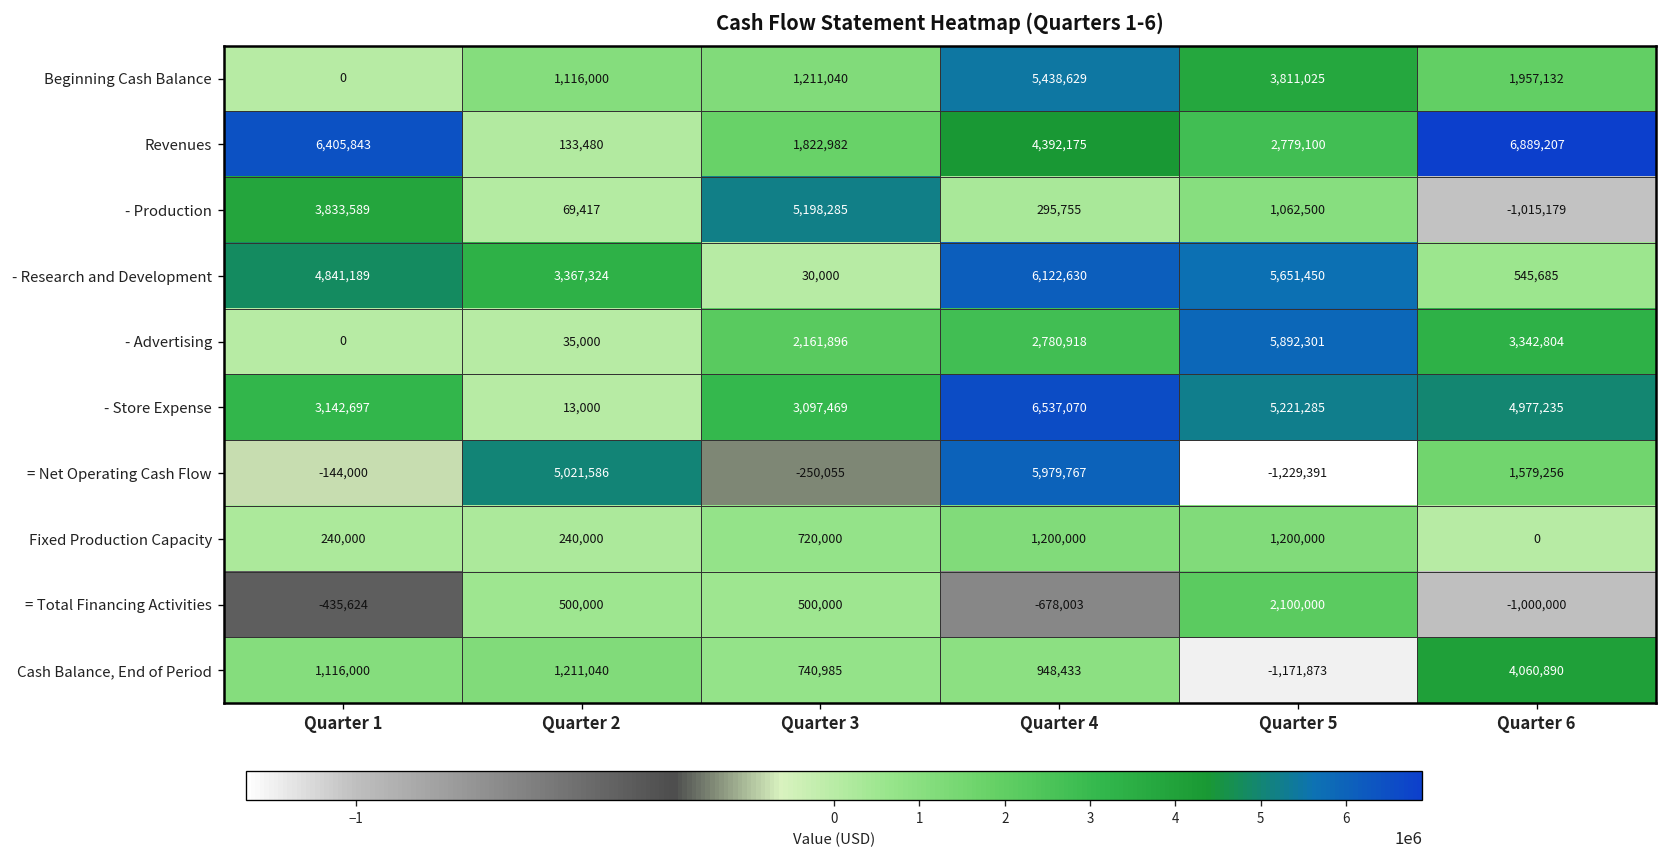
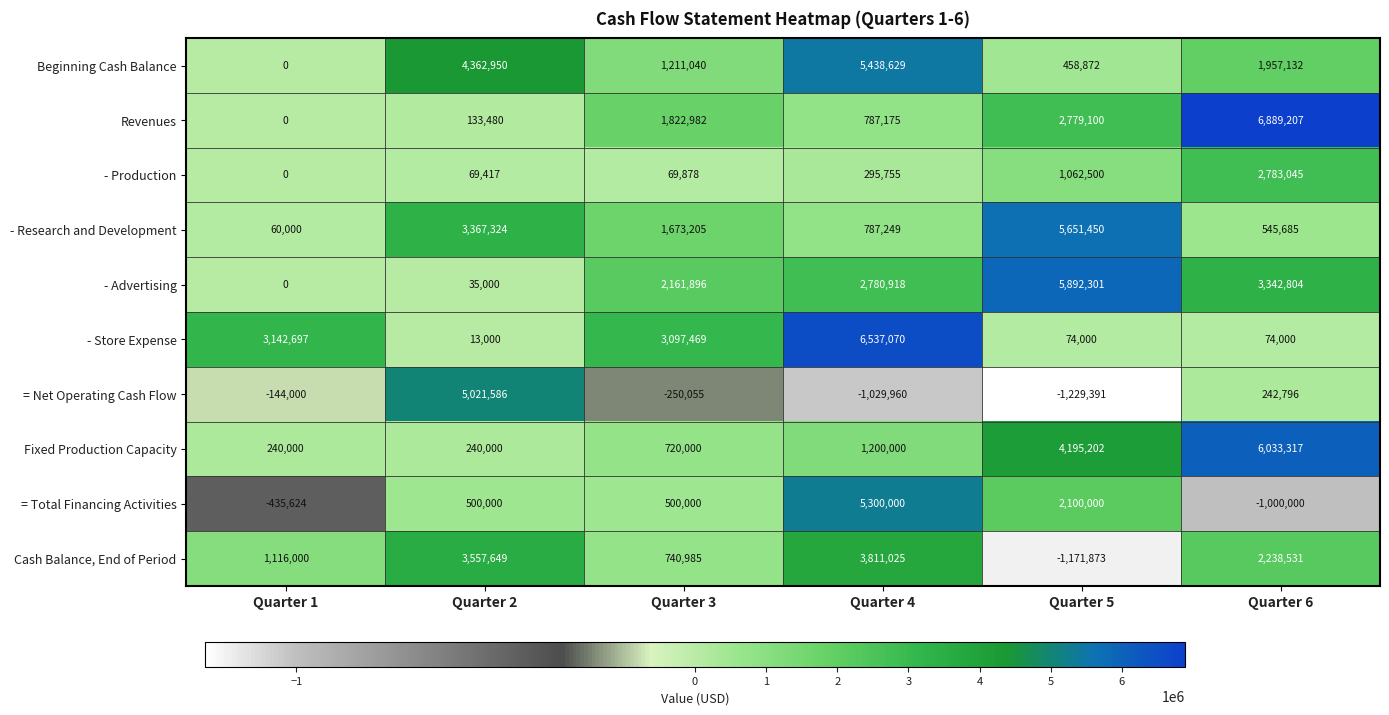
  {
    "Beginning Cash Balance": {
      "Quarter 1": "0",
-     "Quarter 2": "1,116,000",
+     "Quarter 2": "4,362,950",
      "Quarter 3": "1,211,040",
      "Quarter 4": "5,438,629",
-     "Quarter 5": "3,811,025",
+     "Quarter 5": "458,872",
      "Quarter 6": "1,957,132"
    },
    "Revenues": {
-     "Quarter 1": "6,405,843",
+     "Quarter 1": "0",
      "Quarter 2": "133,480",
      "Quarter 3": "1,822,982",
-     "Quarter 4": "4,392,175",
+     "Quarter 4": "787,175",
      "Quarter 5": "2,779,100",
      "Quarter 6": "6,889,207"
    },
    "- Production": {
-     "Quarter 1": "3,833,589",
+     "Quarter 1": "0",
      "Quarter 2": "69,417",
-     "Quarter 3": "5,198,285",
+     "Quarter 3": "69,878",
      "Quarter 4": "295,755",
      "Quarter 5": "1,062,500",
-     "Quarter 6": "-1,015,179"
+     "Quarter 6": "2,783,045"
    },
    "- Research and Development": {
-     "Quarter 1": "4,841,189",
+     "Quarter 1": "60,000",
      "Quarter 2": "3,367,324",
-     "Quarter 3": "30,000",
-     "Quarter 4": "6,122,630",
+     "Quarter 3": "1,673,205",
+     "Quarter 4": "787,249",
      "Quarter 5": "5,651,450",
      "Quarter 6": "545,685"
    },
    "- Advertising": {
      "Quarter 1": "0",
      "Quarter 2": "35,000",
      "Quarter 3": "2,161,896",
      "Quarter 4": "2,780,918",
      "Quarter 5": "5,892,301",
      "Quarter 6": "3,342,804"
    },
    "- Store Expense": {
      "Quarter 1": "3,142,697",
      "Quarter 2": "13,000",
      "Quarter 3": "3,097,469",
      "Quarter 4": "6,537,070",
-     "Quarter 5": "5,221,285",
-     "Quarter 6": "4,977,235"
+     "Quarter 5": "74,000",
+     "Quarter 6": "74,000"
    },
    "= Net Operating Cash Flow": {
      "Quarter 1": "-144,000",
      "Quarter 2": "5,021,586",
      "Quarter 3": "-250,055",
-     "Quarter 4": "5,979,767",
+     "Quarter 4": "-1,029,960",
      "Quarter 5": "-1,229,391",
-     "Quarter 6": "1,579,256"
+     "Quarter 6": "242,796"
    },
    "Fixed Production Capacity": {
      "Quarter 1": "240,000",
      "Quarter 2": "240,000",
      "Quarter 3": "720,000",
      "Quarter 4": "1,200,000",
-     "Quarter 5": "1,200,000",
-     "Quarter 6": "0"
+     "Quarter 5": "4,195,202",
+     "Quarter 6": "6,033,317"
    },
    "= Total Financing Activities": {
      "Quarter 1": "-435,624",
      "Quarter 2": "500,000",
      "Quarter 3": "500,000",
-     "Quarter 4": "-678,003",
+     "Quarter 4": "5,300,000",
      "Quarter 5": "2,100,000",
      "Quarter 6": "-1,000,000"
    },
    "Cash Balance, End of Period": {
      "Quarter 1": "1,116,000",
-     "Quarter 2": "1,211,040",
+     "Quarter 2": "3,557,649",
      "Quarter 3": "740,985",
-     "Quarter 4": "948,433",
+     "Quarter 4": "3,811,025",
      "Quarter 5": "-1,171,873",
-     "Quarter 6": "4,060,890"
+     "Quarter 6": "2,238,531"
    }
  }
